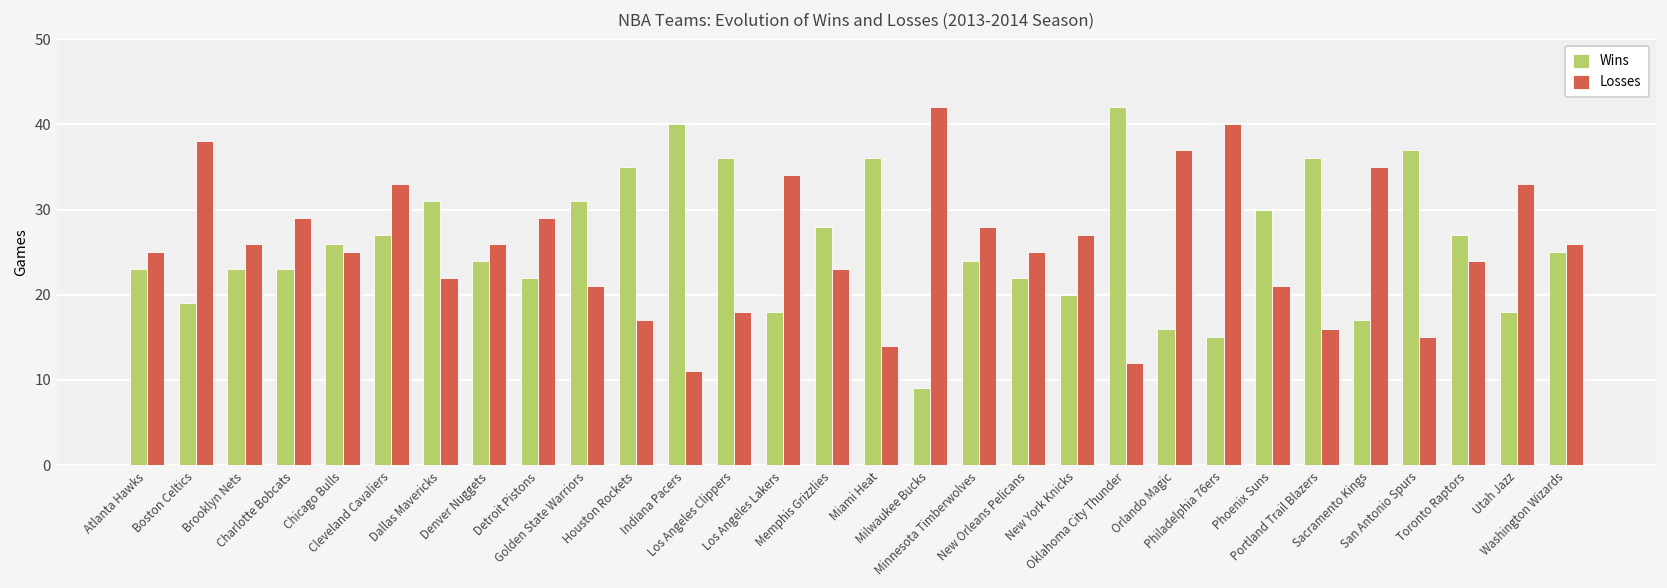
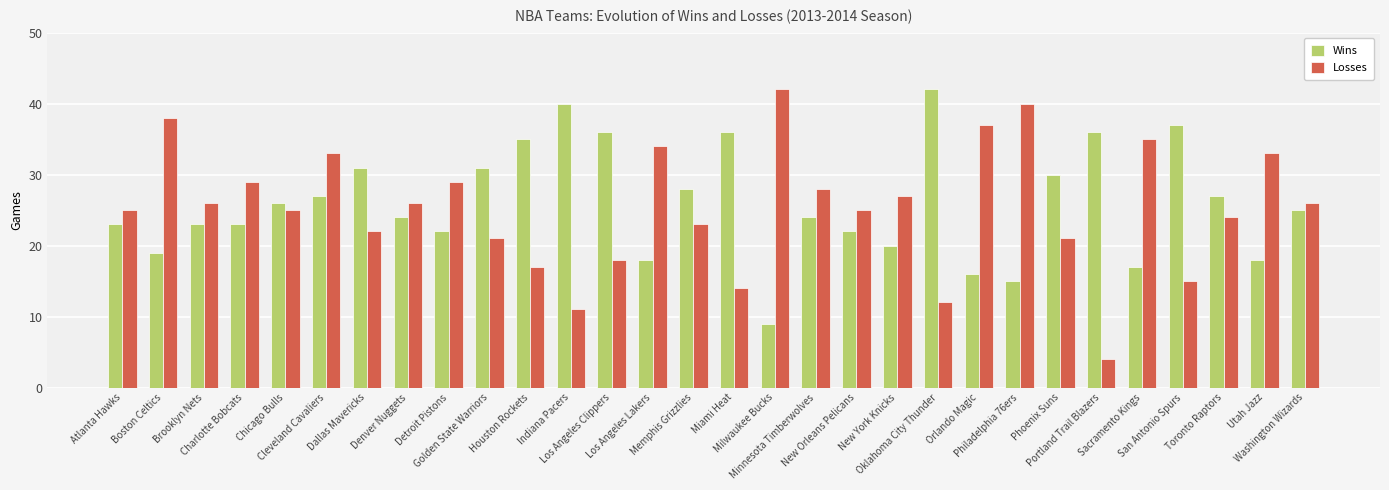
  {
    "Wins": {
      "Atlanta Hawks": 23,
      "Boston Celtics": 19,
      "Brooklyn Nets": 23,
      "Charlotte Bobcats": 23,
      "Chicago Bulls": 26,
      "Cleveland Cavaliers": 27,
      "Dallas Mavericks": 31,
      "Denver Nuggets": 24,
      "Detroit Pistons": 22,
      "Golden State Warriors": 31,
      "Houston Rockets": 35,
      "Indiana Pacers": 40,
      "Los Angeles Clippers": 36,
      "Los Angeles Lakers": 18,
      "Memphis Grizzlies": 28,
      "Miami Heat": 36,
      "Milwaukee Bucks": 9,
      "Minnesota Timberwolves": 24,
      "New Orleans Pelicans": 22,
      "New York Knicks": 20,
      "Oklahoma City Thunder": 42,
      "Orlando Magic": 16,
      "Philadelphia 76ers": 15,
      "Phoenix Suns": 30,
      "Portland Trail Blazers": 36,
      "Sacramento Kings": 17,
      "San Antonio Spurs": 37,
      "Toronto Raptors": 27,
      "Utah Jazz": 18,
      "Washington Wizards": 25
    },
    "Losses": {
      "Atlanta Hawks": 25,
      "Boston Celtics": 38,
      "Brooklyn Nets": 26,
      "Charlotte Bobcats": 29,
      "Chicago Bulls": 25,
      "Cleveland Cavaliers": 33,
      "Dallas Mavericks": 22,
      "Denver Nuggets": 26,
      "Detroit Pistons": 29,
      "Golden State Warriors": 21,
      "Houston Rockets": 17,
      "Indiana Pacers": 11,
      "Los Angeles Clippers": 18,
      "Los Angeles Lakers": 34,
      "Memphis Grizzlies": 23,
      "Miami Heat": 14,
      "Milwaukee Bucks": 42,
      "Minnesota Timberwolves": 28,
      "New Orleans Pelicans": 25,
      "New York Knicks": 27,
      "Oklahoma City Thunder": 12,
      "Orlando Magic": 37,
      "Philadelphia 76ers": 40,
      "Phoenix Suns": 21,
-     "Portland Trail Blazers": 16,
+     "Portland Trail Blazers": 4,
      "Sacramento Kings": 35,
      "San Antonio Spurs": 15,
      "Toronto Raptors": 24,
      "Utah Jazz": 33,
      "Washington Wizards": 26
    }
  }
